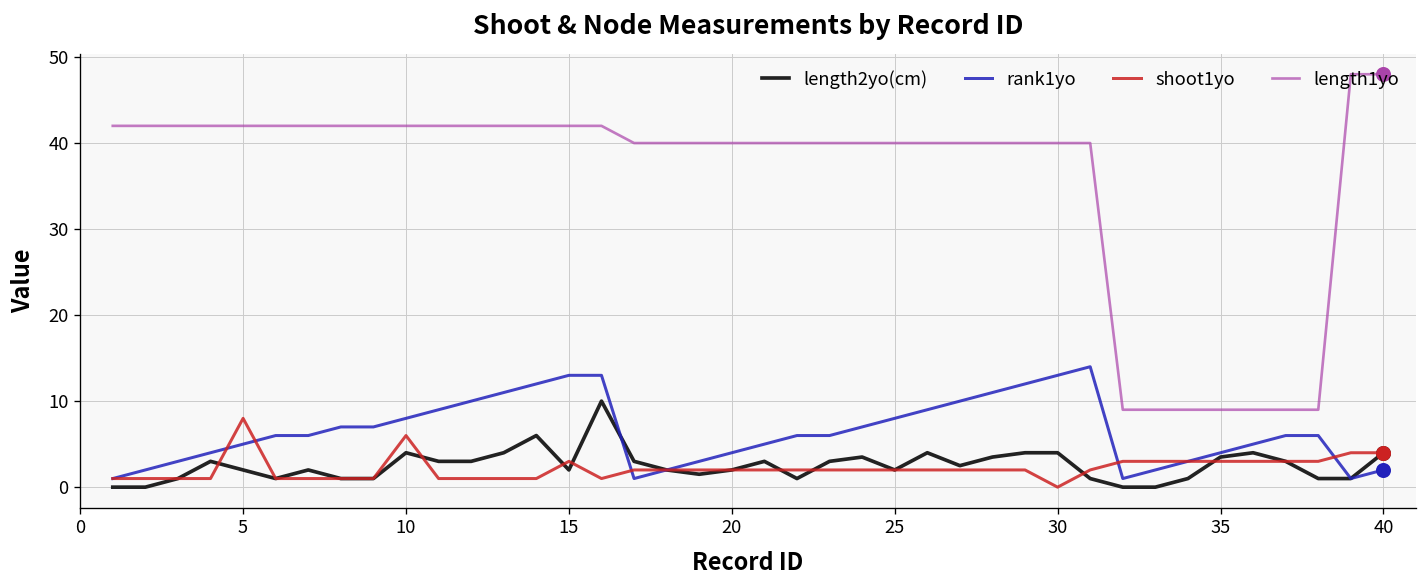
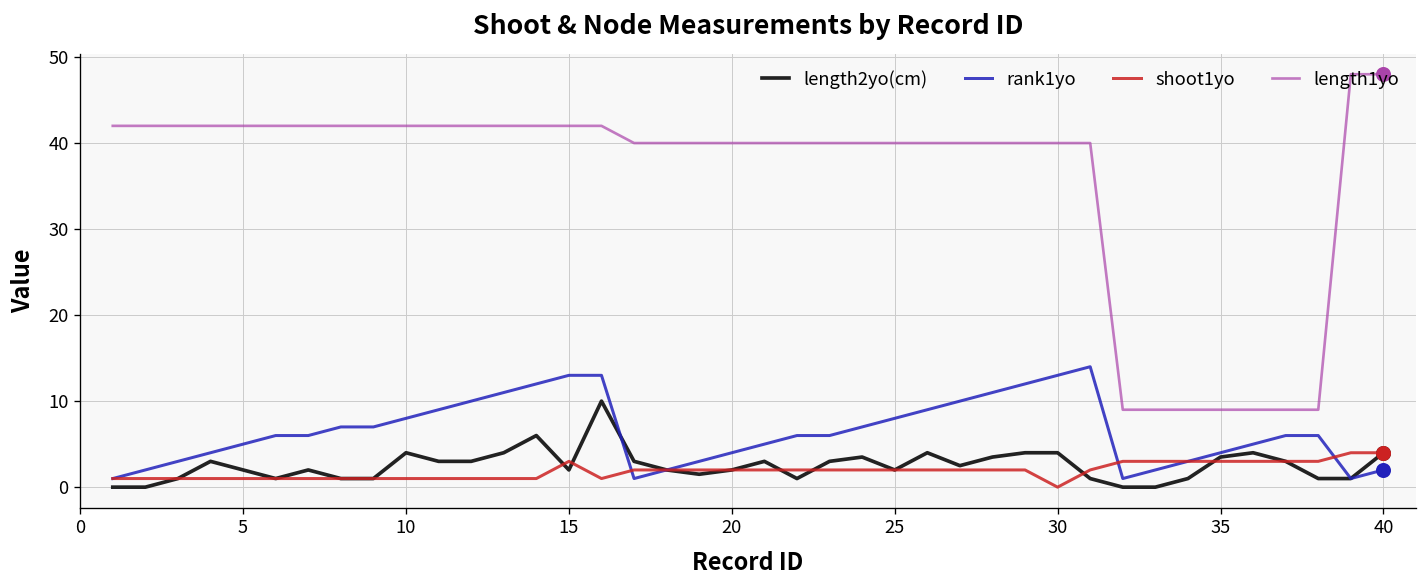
  {
    "shoot1yo": {
-     "5": 8,
-     "10": 6,
+     "5": 1,
+     "10": 1,
      "15": 3,
      "30": 0,
      "35": 3
    }
  }
